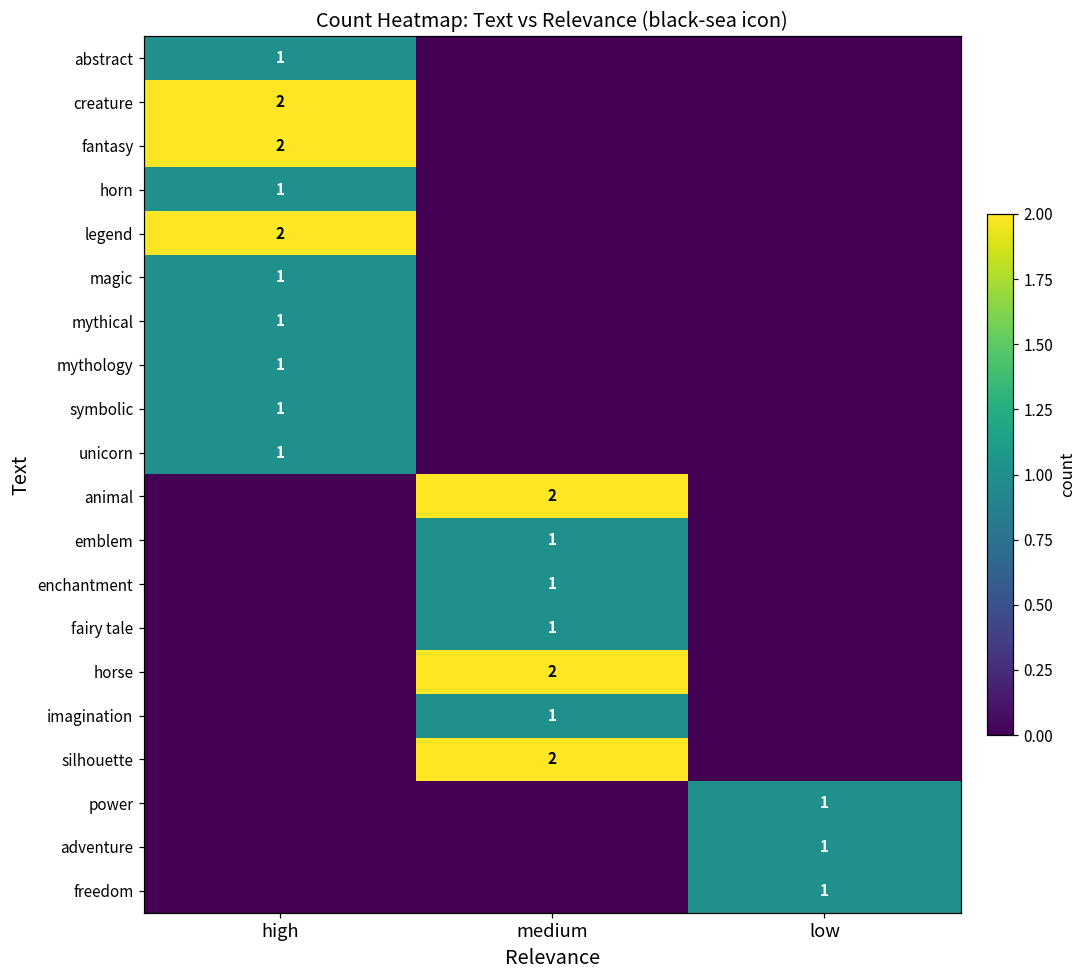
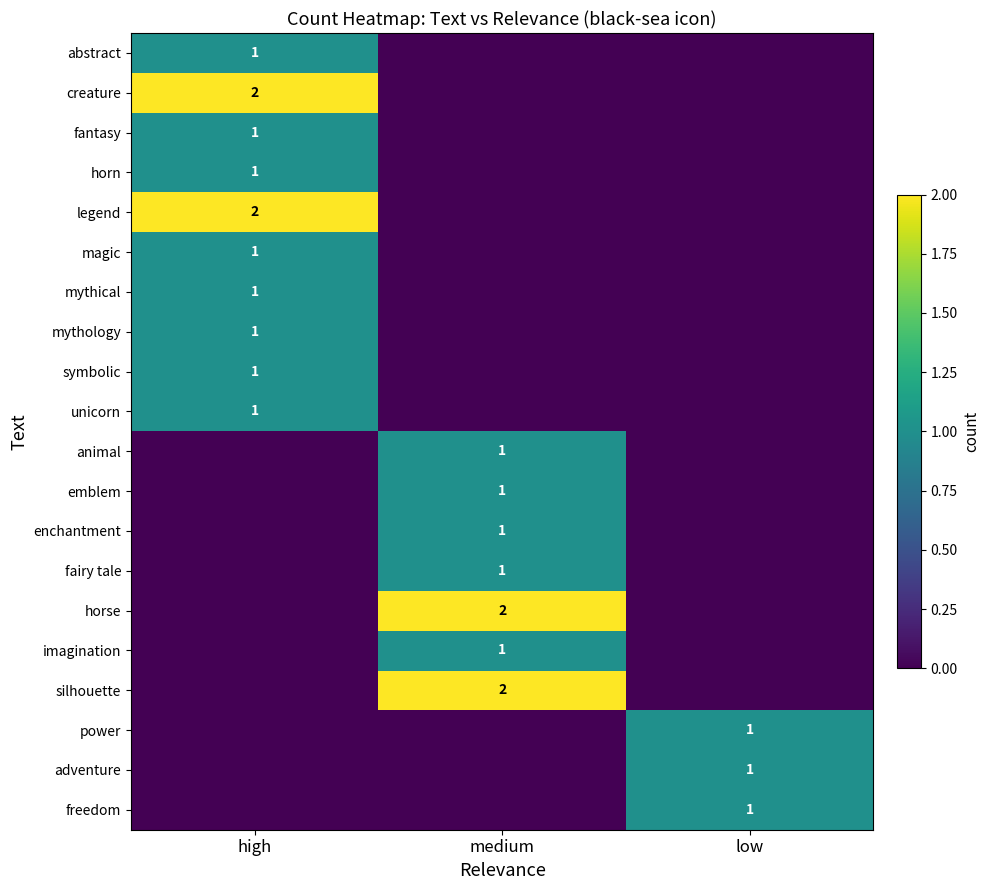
  {
    "abstract": {
      "high": 1
    },
    "creature": {
      "high": 2
    },
    "fantasy": {
-     "high": 2
+     "high": 1
    },
    "horn": {
      "high": 1
    },
    "legend": {
      "high": 2
    },
    "magic": {
      "high": 1
    },
    "mythical": {
      "high": 1
    },
    "mythology": {
      "high": 1
    },
    "symbolic": {
      "high": 1
    },
    "unicorn": {
      "high": 1
    },
    "animal": {
-     "medium": 2
+     "medium": 1
    },
    "emblem": {
      "medium": 1
    },
    "enchantment": {
      "medium": 1
    },
    "fairy tale": {
      "medium": 1
    },
    "horse": {
      "medium": 2
    },
    "imagination": {
      "medium": 1
    },
    "silhouette": {
      "medium": 2
    },
    "power": {
      "low": 1
    },
    "adventure": {
      "low": 1
    },
    "freedom": {
      "low": 1
    }
  }
